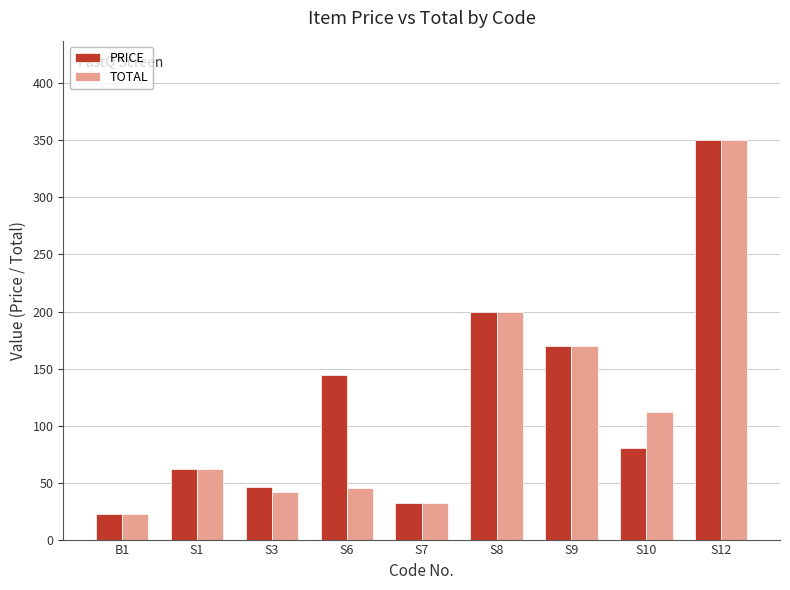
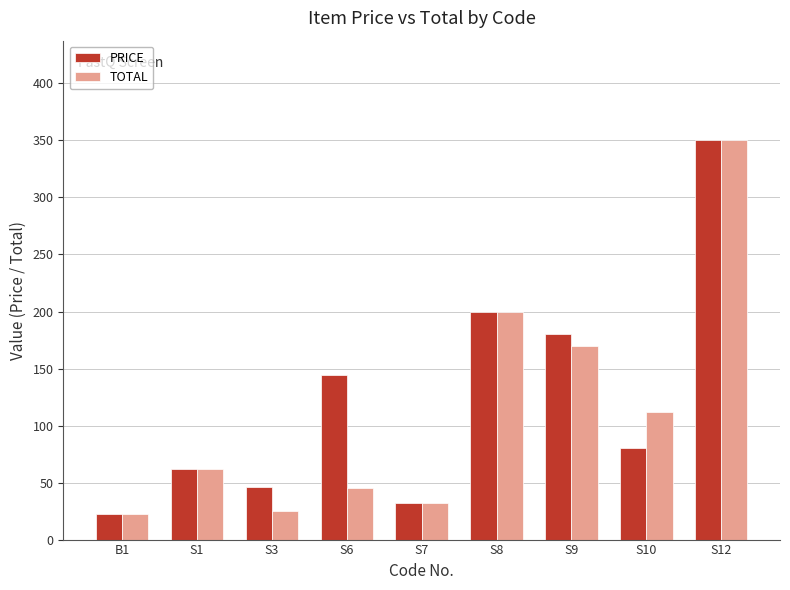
  {
    "PRICE": {
      "B1": 22,
      "S1": 62,
      "S3": 46,
      "S6": 144,
      "S7": 32,
      "S8": 200,
-     "S9": 170,
+     "S9": 180,
      "S10": 80,
      "S12": 350
    },
    "TOTAL": {
      "B1": 22,
      "S1": 62,
-     "S3": 42,
+     "S3": 25,
      "S6": 45,
      "S7": 32,
      "S8": 200,
      "S9": 170,
      "S10": 112,
      "S12": 350
    }
  }
